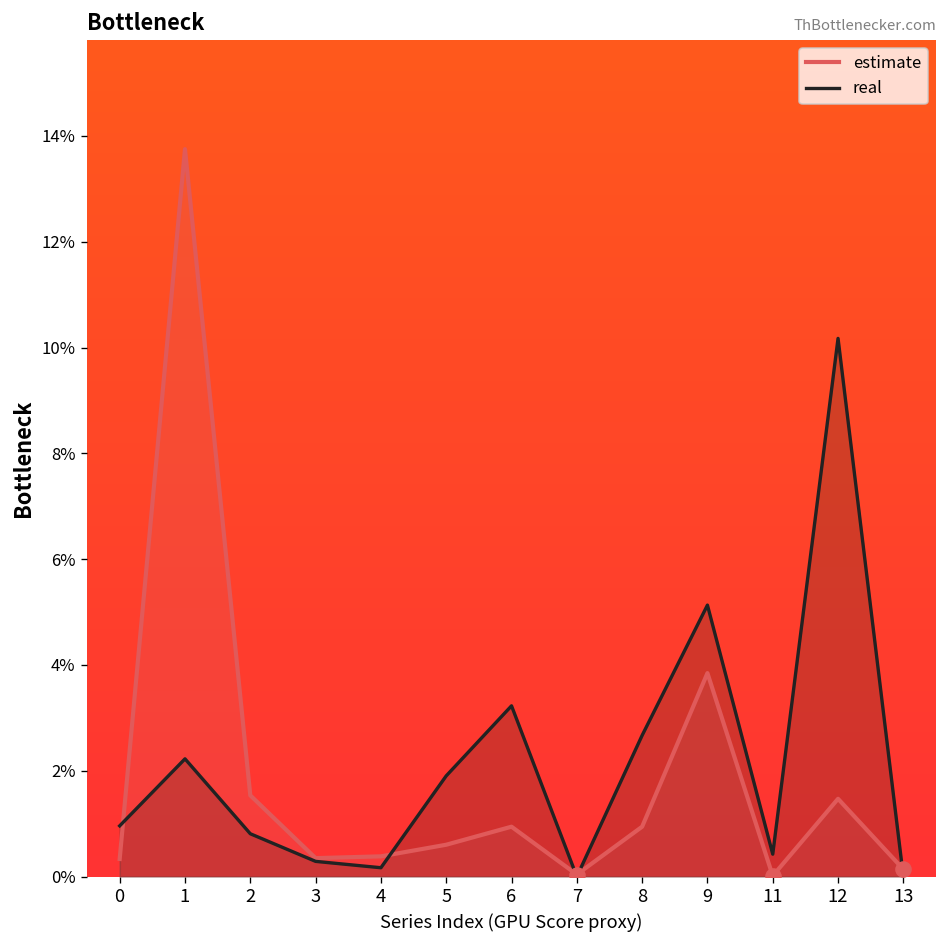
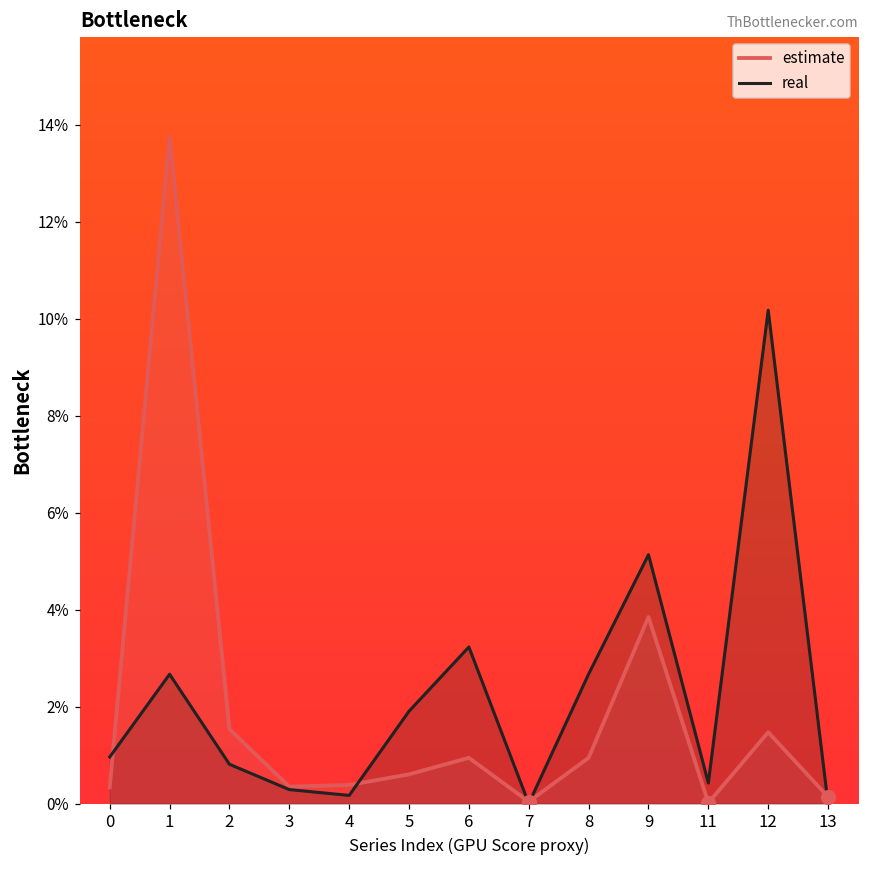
  {
    "real": {
      "0": "1.0%",
-     "1": "2.2%",
+     "1": "2.7%",
      "2": "0.8%",
      "3": "0.3%",
      "4": "0.2%",
      "5": "1.9%",
      "6": "3.2%",
      "8": "2.7%",
      "9": "5.1%",
      "11": "0.4%",
      "12": "10.2%",
      "13": "0.0%"
    }
  }
